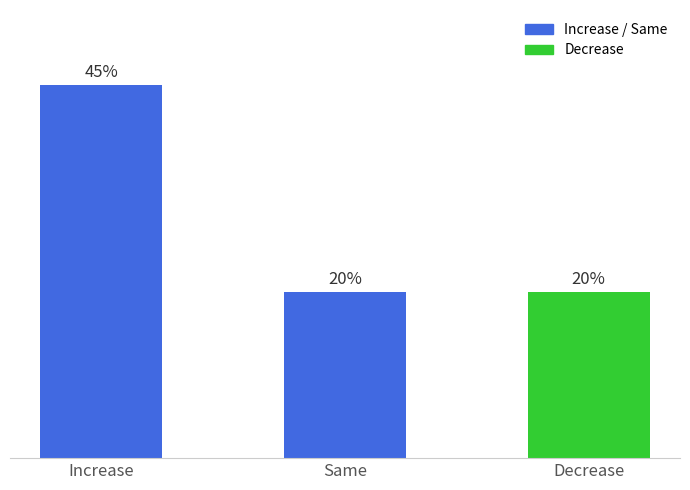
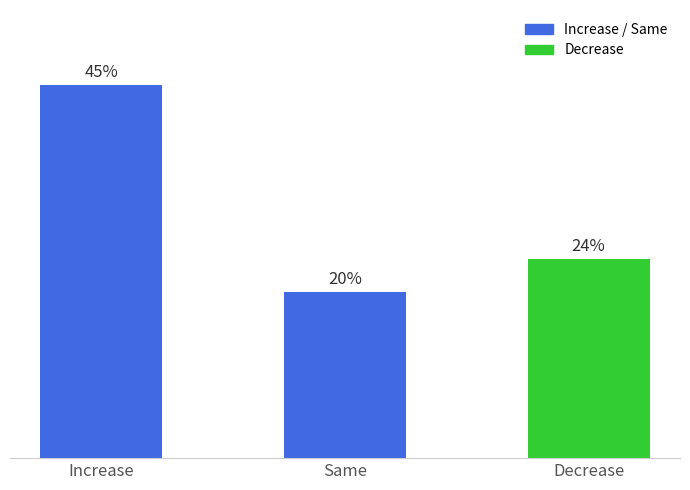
  {
    "Increase": "45%",
    "Same": "20%",
-   "Decrease": "20%"
+   "Decrease": "24%"
  }
